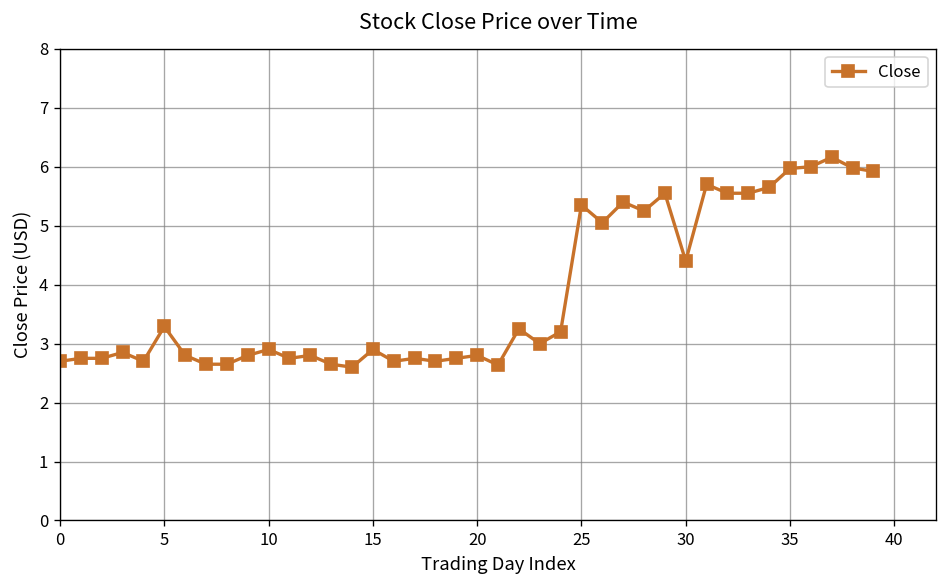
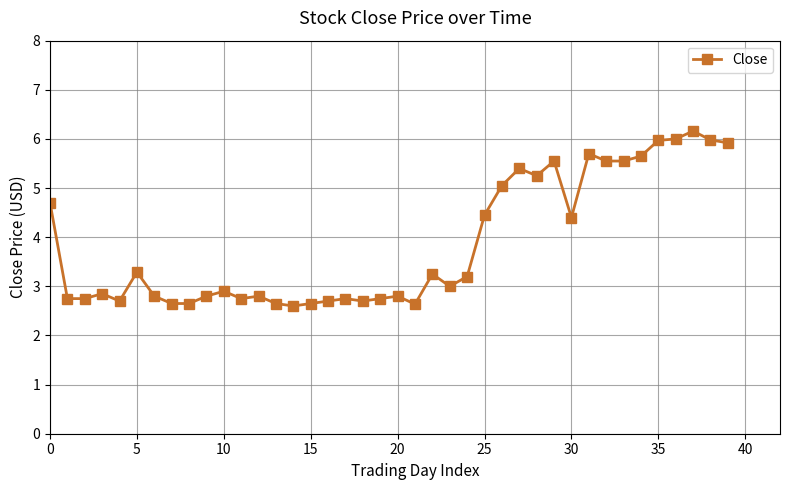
  {
-   "0": 2.7,
+   "0": 4.7,
    "5": 3.3,
    "10": 2.9,
-   "15": 2.9,
+   "15": 2.7,
    "20": 2.8,
-   "25": 5.4,
+   "25": 4.5,
    "30": 4.4,
    "35": 6.0
  }
